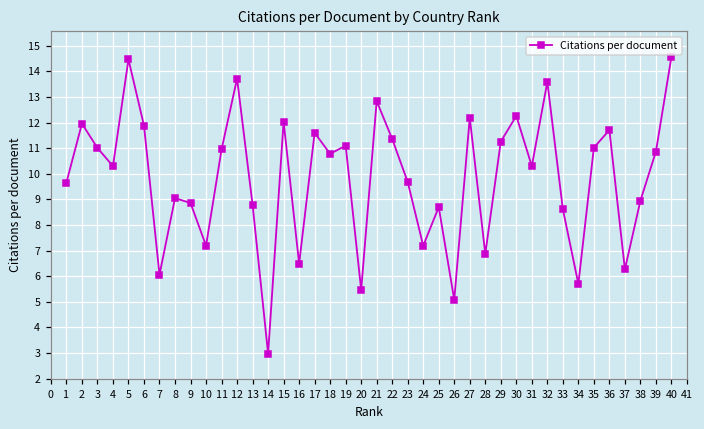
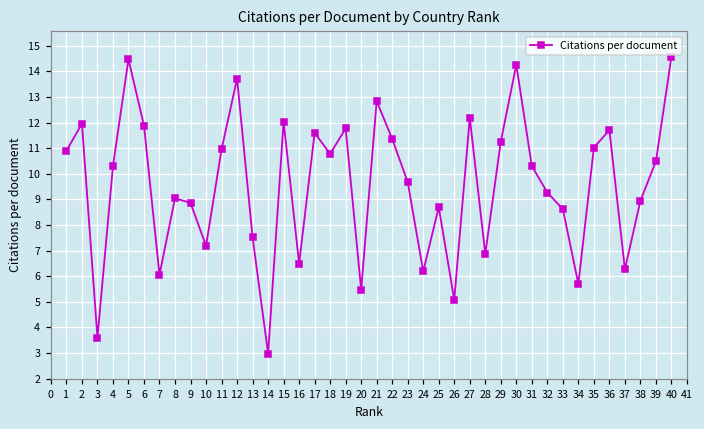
  {
-   "1": 9.7,
+   "1": 10.9,
    "2": 12.0,
-   "3": 11.0,
+   "3": 3.6,
    "4": 10.3,
    "5": 14.5,
    "6": 11.9,
    "7": 6.1,
    "8": 9.1,
    "9": 8.9,
    "10": 7.2,
    "11": 11.0,
    "12": 13.7,
-   "13": 8.8,
+   "13": 7.5,
    "14": 3.0,
    "15": 12.0,
    "16": 6.5,
    "17": 11.6,
    "18": 10.8,
-   "19": 11.1,
+   "19": 11.8,
    "20": 5.5,
    "21": 12.8,
    "22": 11.4,
    "23": 9.7,
-   "24": 7.2,
+   "24": 6.2,
    "25": 8.7,
    "26": 5.1,
    "27": 12.2,
    "28": 6.9,
    "29": 11.3,
-   "30": 12.3,
+   "30": 14.3,
    "31": 10.3,
-   "32": 13.6,
+   "32": 9.3,
    "33": 8.6,
    "34": 5.7,
    "35": 11.0,
    "36": 11.7,
    "37": 6.3,
    "38": 9.0,
-   "39": 10.9,
+   "39": 10.5,
    "40": 14.6
  }
